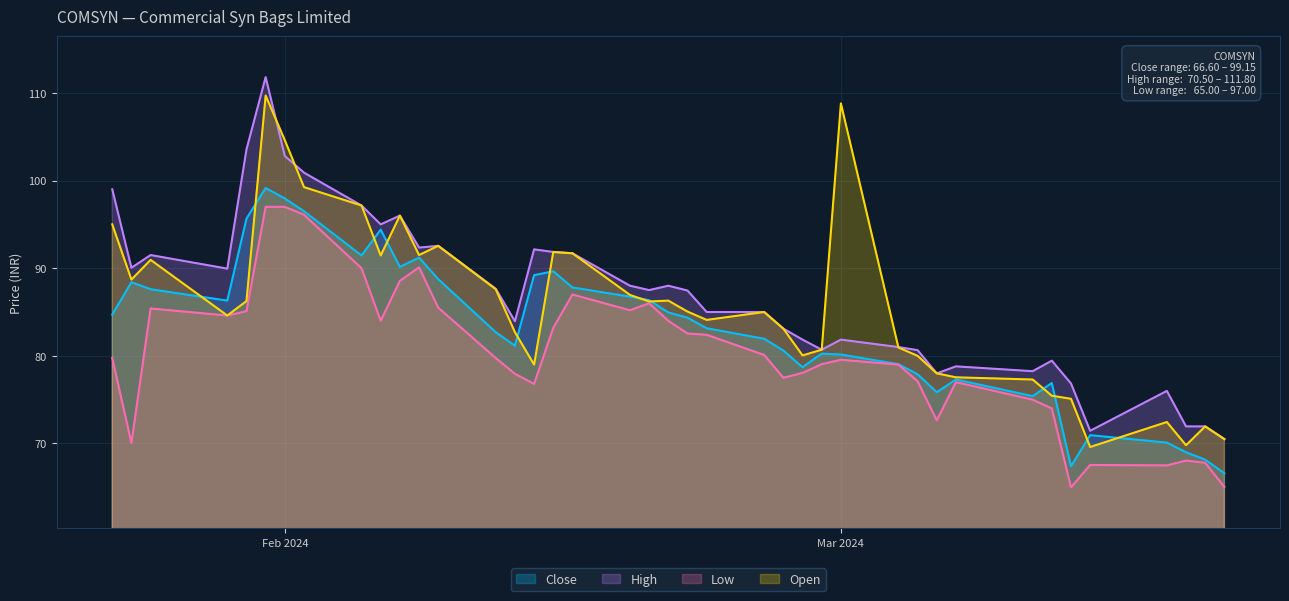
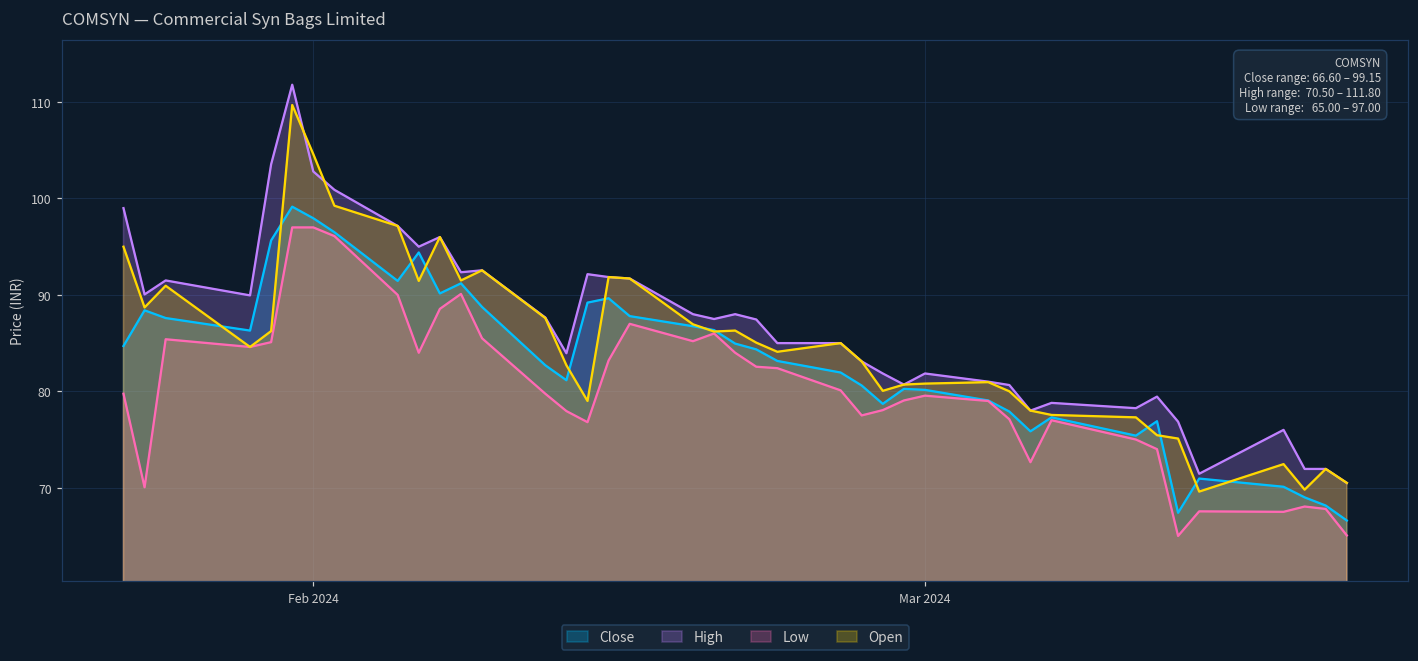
  {
    "Close": {
      "Feb 2024": 98,
      "Mar 2024": 80
    },
    "Open": {
      "Feb 2024": 105,
-     "Mar 2024": 109
+     "Mar 2024": 81
    }
  }
